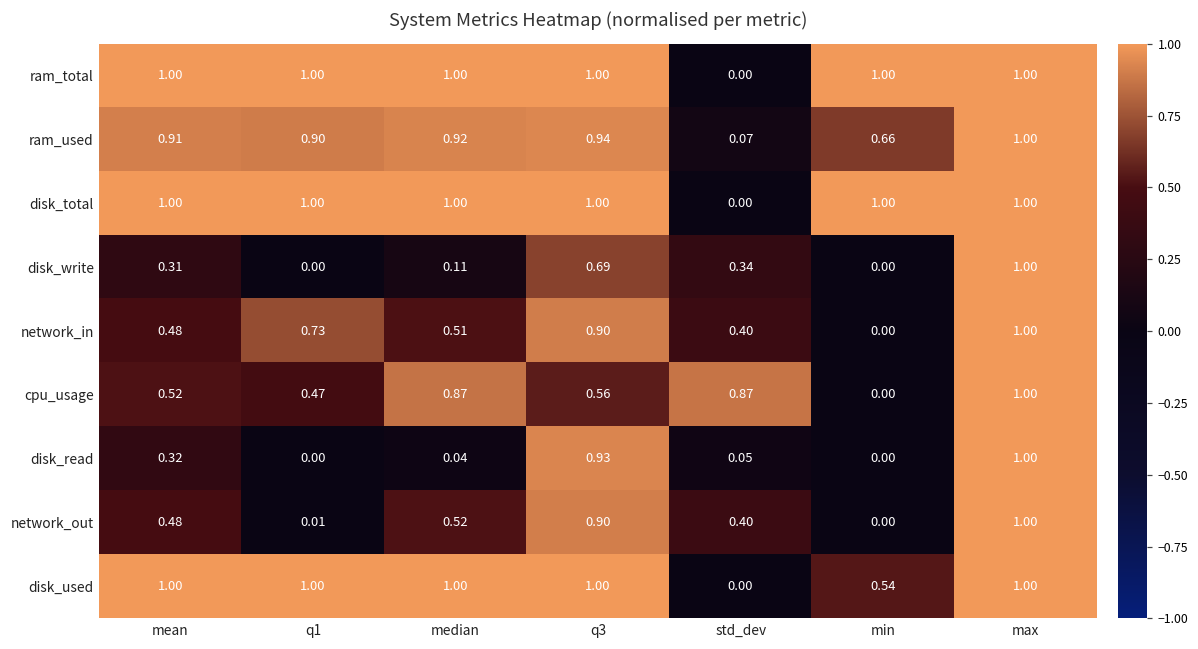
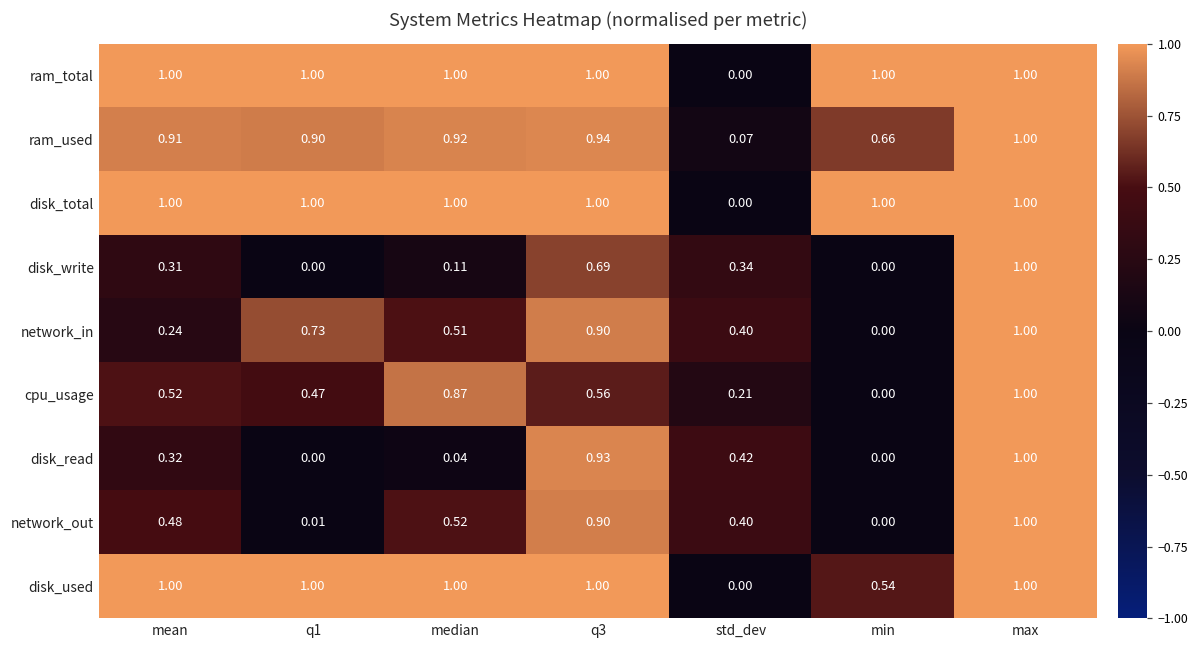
  {
    "ram_total": {
      "mean": 1.00,
      "q1": 1.00,
      "median": 1.00,
      "q3": 1.00,
      "std_dev": 0.00,
      "min": 1.00,
      "max": 1.00
    },
    "ram_used": {
      "mean": 0.91,
      "q1": 0.90,
      "median": 0.92,
      "q3": 0.94,
      "std_dev": 0.07,
      "min": 0.66,
      "max": 1.00
    },
    "disk_total": {
      "mean": 1.00,
      "q1": 1.00,
      "median": 1.00,
      "q3": 1.00,
      "std_dev": 0.00,
      "min": 1.00,
      "max": 1.00
    },
    "disk_write": {
      "mean": 0.31,
      "q1": 0.00,
      "median": 0.11,
      "q3": 0.69,
      "std_dev": 0.34,
      "min": 0.00,
      "max": 1.00
    },
    "network_in": {
-     "mean": 0.48,
+     "mean": 0.24,
      "q1": 0.73,
      "median": 0.51,
      "q3": 0.90,
      "std_dev": 0.40,
      "min": 0.00,
      "max": 1.00
    },
    "cpu_usage": {
      "mean": 0.52,
      "q1": 0.47,
      "median": 0.87,
      "q3": 0.56,
-     "std_dev": 0.87,
+     "std_dev": 0.21,
      "min": 0.00,
      "max": 1.00
    },
    "disk_read": {
      "mean": 0.32,
      "q1": 0.00,
      "median": 0.04,
      "q3": 0.93,
-     "std_dev": 0.05,
+     "std_dev": 0.42,
      "min": 0.00,
      "max": 1.00
    },
    "network_out": {
      "mean": 0.48,
      "q1": 0.01,
      "median": 0.52,
      "q3": 0.90,
      "std_dev": 0.40,
      "min": 0.00,
      "max": 1.00
    },
    "disk_used": {
      "mean": 1.00,
      "q1": 1.00,
      "median": 1.00,
      "q3": 1.00,
      "std_dev": 0.00,
      "min": 0.54,
      "max": 1.00
    }
  }
